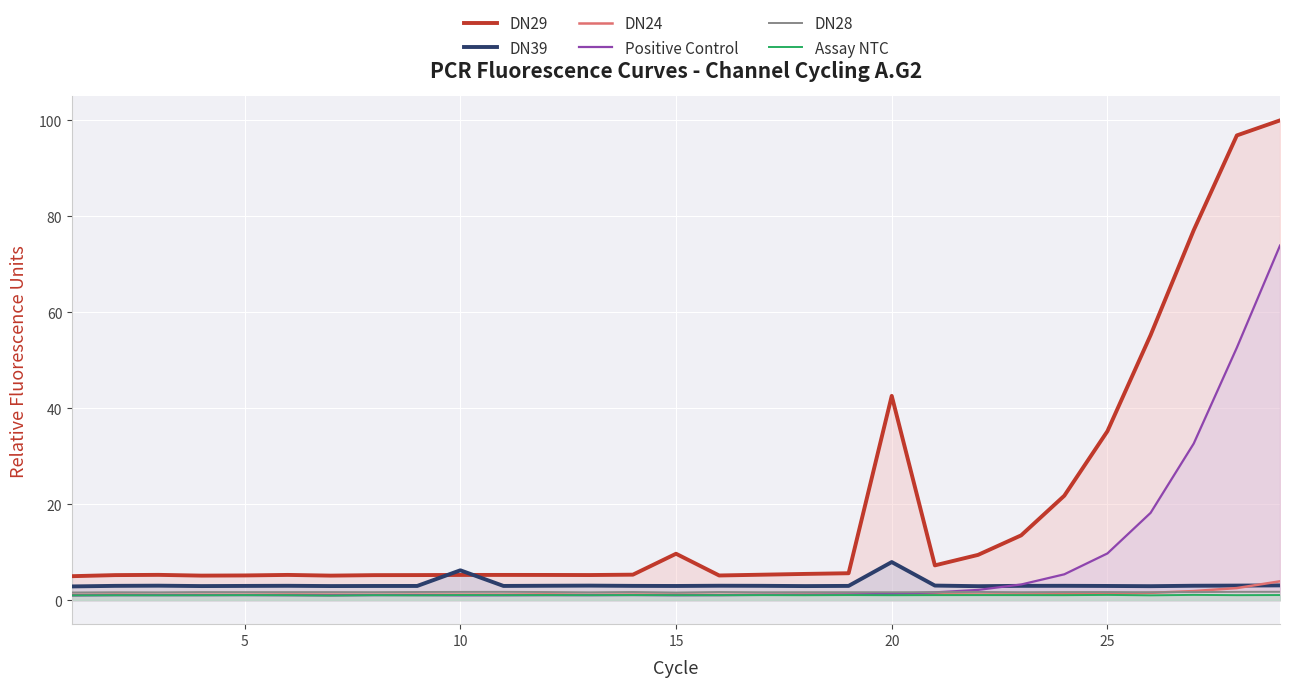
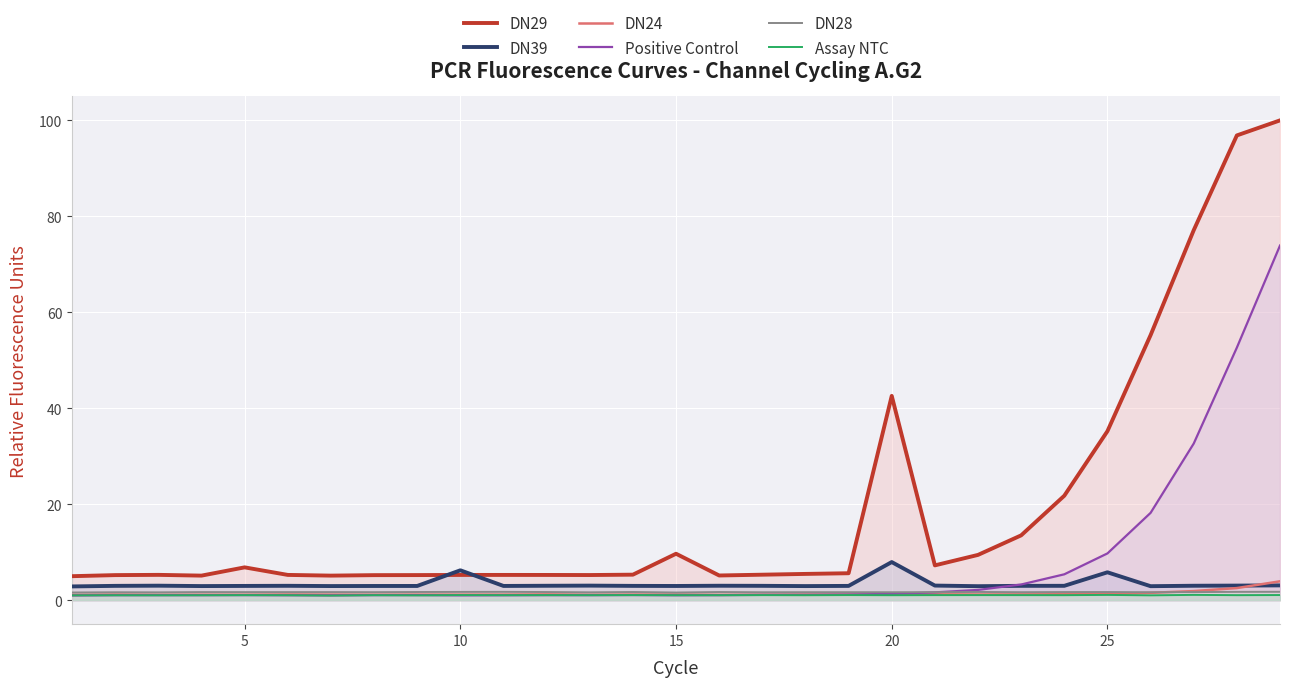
  {
    "DN29": {
-     "5": 5,
+     "5": 7,
      "10": 5,
      "15": 10,
      "20": 43,
      "25": 35
    },
    "DN39": {
      "5": 3,
      "10": 6,
      "15": 3,
      "20": 8,
-     "25": 3
+     "25": 6
    },
    "Positive Control": {
      "25": 10
    },
    "DN28": {
      "5": 2,
      "10": 2
    }
  }
